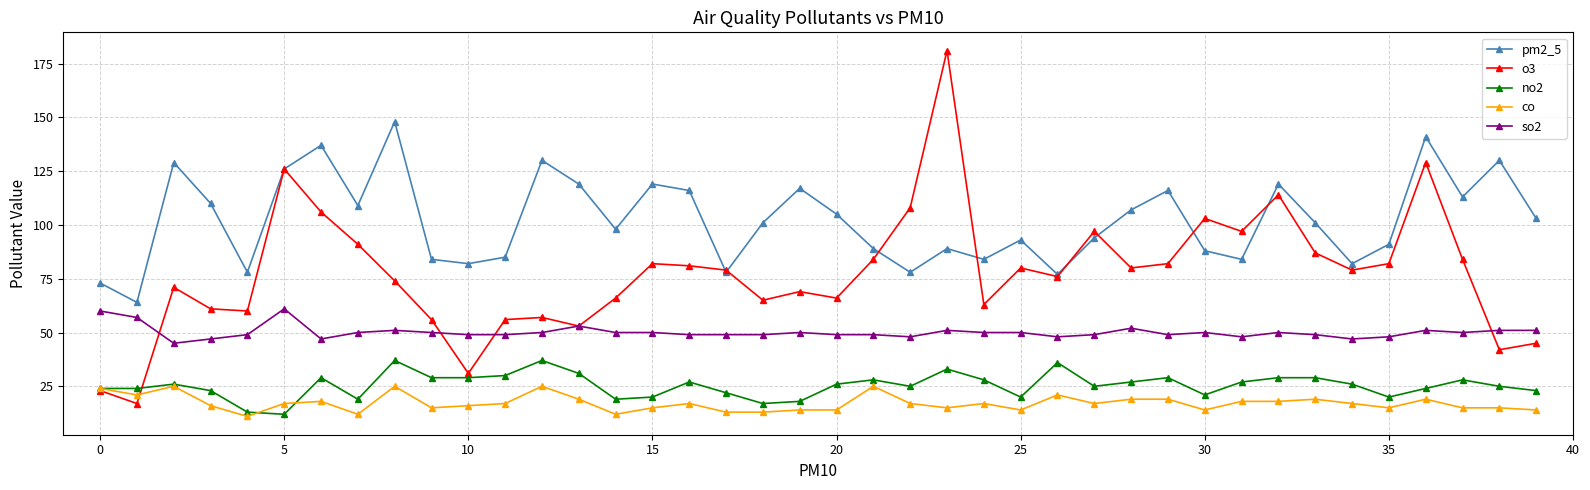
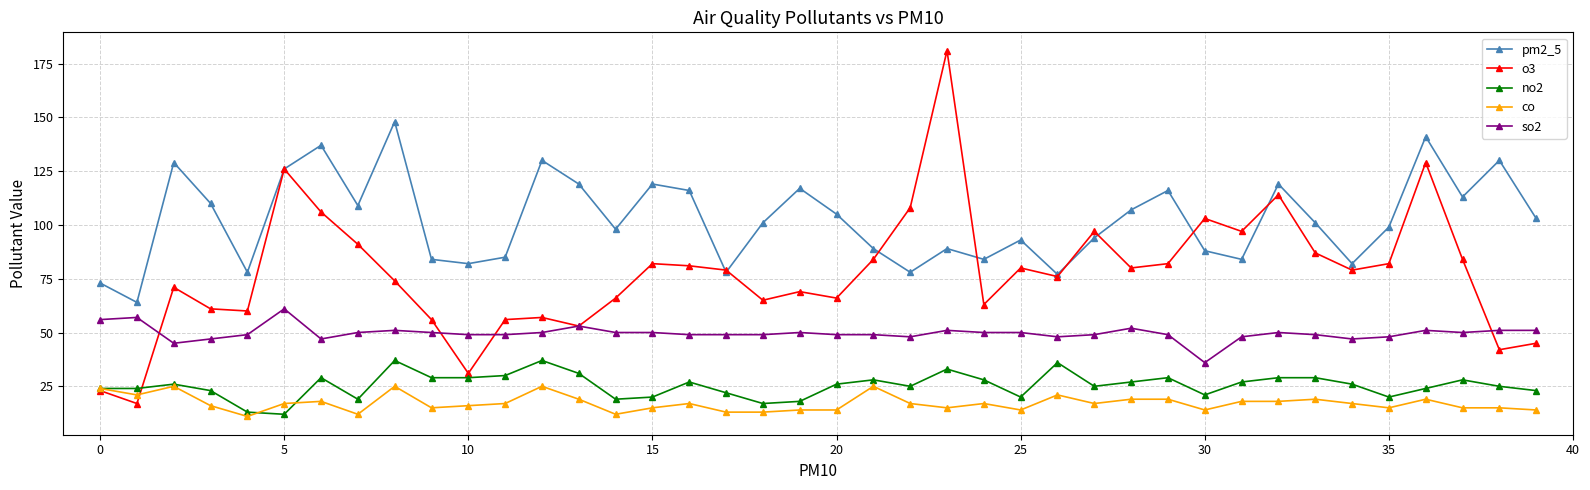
  {
    "pm2_5": {
      "0": 73,
      "10": 82,
      "15": 119,
      "20": 105,
      "25": 93,
      "30": 88,
-     "35": 91
+     "35": 99
    },
    "o3": {
      "10": 31,
      "15": 82,
      "20": 66,
      "25": 80,
      "30": 103,
      "35": 82
    },
    "no2": {
      "5": 12,
      "10": 29,
      "15": 20,
      "20": 26,
      "25": 20,
      "30": 21,
      "35": 20
    },
    "co": {
      "5": 17,
      "10": 16,
      "15": 15,
      "20": 14,
      "25": 14,
      "30": 14,
      "35": 15
    },
    "so2": {
-     "0": 60,
+     "0": 56,
      "5": 61,
      "10": 49,
      "15": 50,
      "20": 49,
      "25": 50,
-     "30": 50,
+     "30": 36,
      "35": 48
    }
  }
